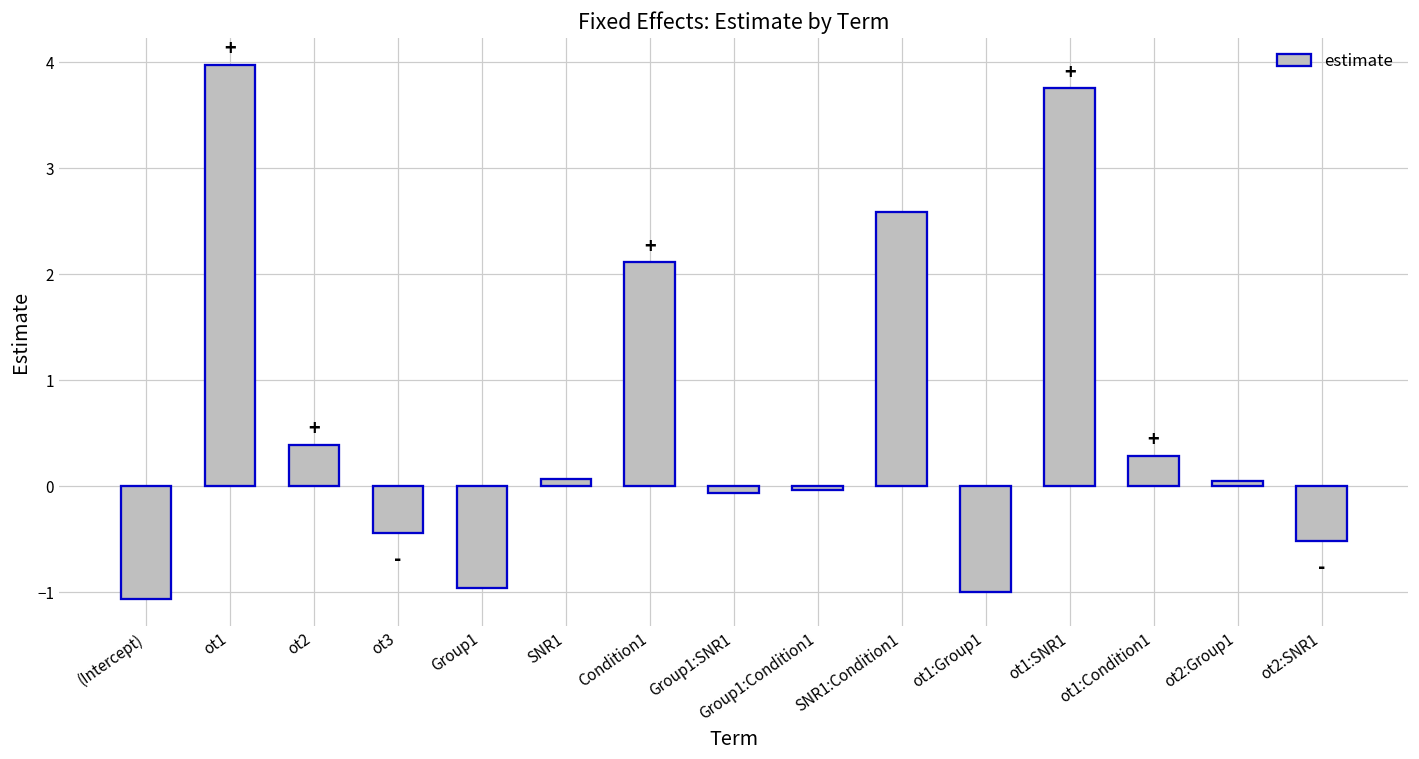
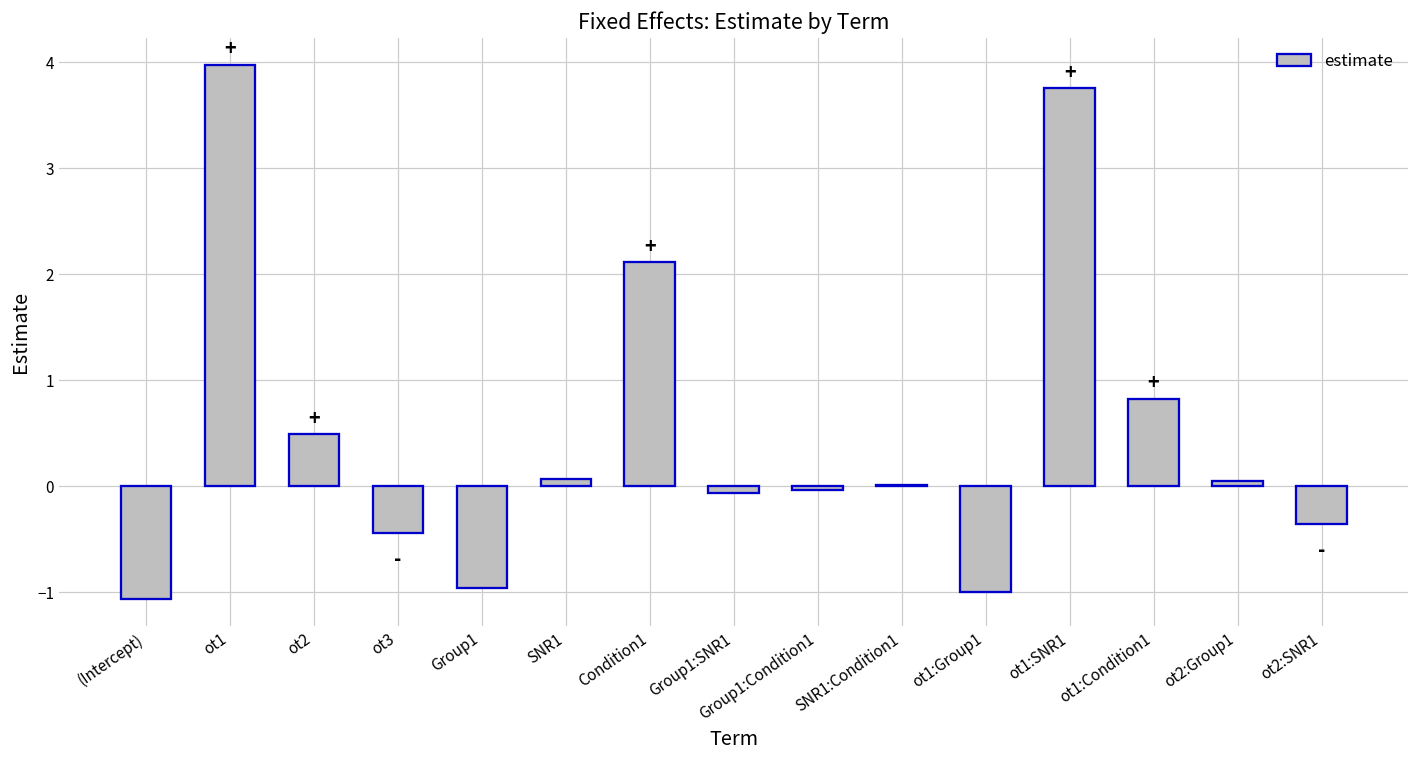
  {
    "(Intercept)": -1.1,
    "ot1": 4.0,
-   "ot2": 0.4,
+   "ot2": 0.5,
    "ot3": -0.4,
    "Group1": -1.0,
    "SNR1": 0.1,
    "Condition1": 2.1,
    "Group1:SNR1": -0.1,
    "Group1:Condition1": 0.0,
-   "SNR1:Condition1": 2.6,
+   "SNR1:Condition1": 0.0,
    "ot1:Group1": -1.0,
    "ot1:SNR1": 3.8,
-   "ot1:Condition1": 0.3,
+   "ot1:Condition1": 0.8,
    "ot2:Group1": 0.0,
-   "ot2:SNR1": -0.5
+   "ot2:SNR1": -0.4
  }
